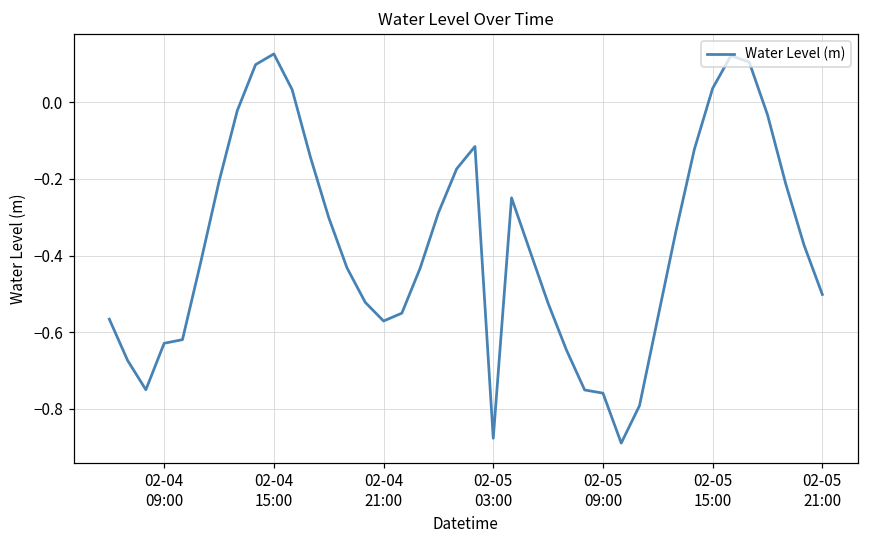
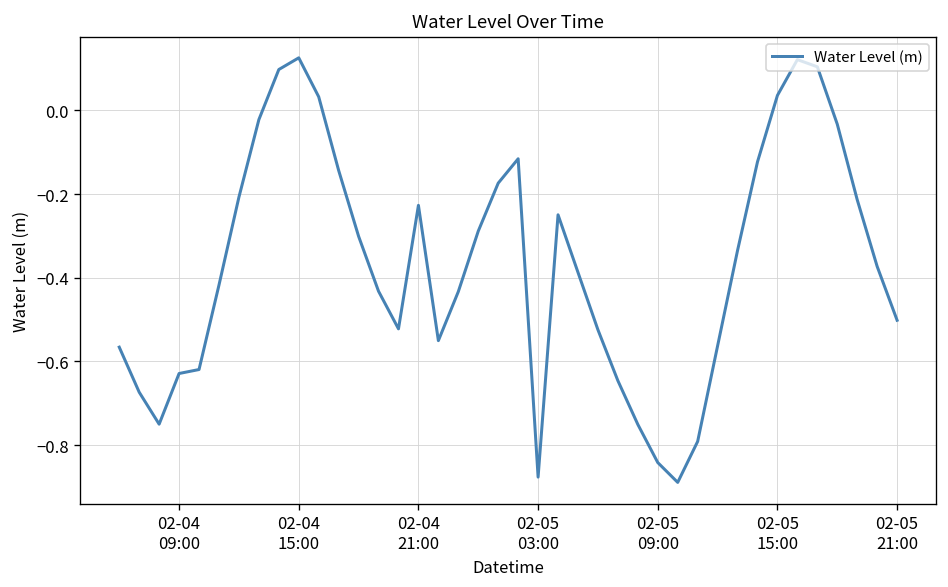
  {
    "02-04 09:00": -0.63,
    "02-04 15:00": 0.13,
-   "02-04 21:00": -0.57,
+   "02-04 21:00": -0.23,
    "02-05 03:00": -0.88,
-   "02-05 09:00": -0.76,
+   "02-05 09:00": -0.84,
    "02-05 15:00": 0.04,
    "02-05 21:00": -0.50
  }
